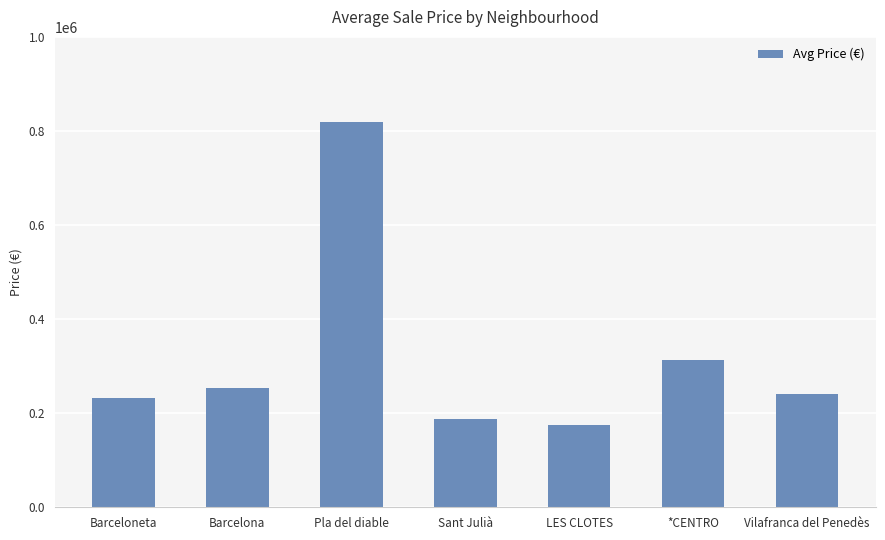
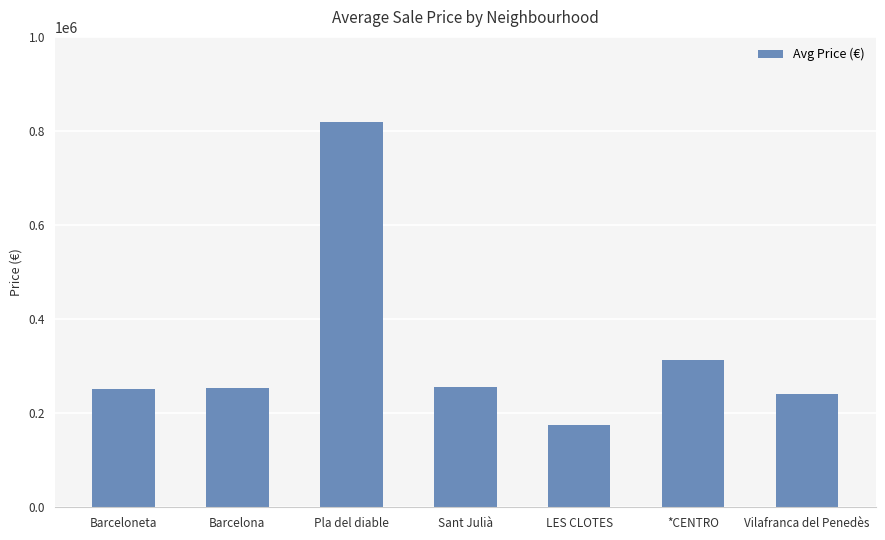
  {
-   "Barceloneta": 230000,
+   "Barceloneta": 250000,
    "Barcelona": 250000,
    "Pla del diable": 820000,
-   "Sant Julià": 190000,
+   "Sant Julià": 260000,
    "LES CLOTES": 180000,
    "*CENTRO": 310000,
    "Vilafranca del Penedès": 240000
  }
